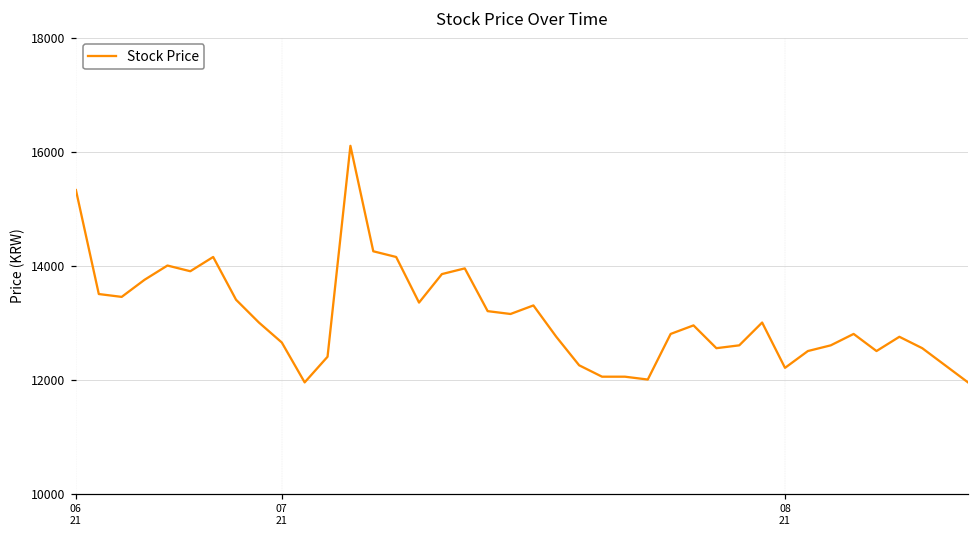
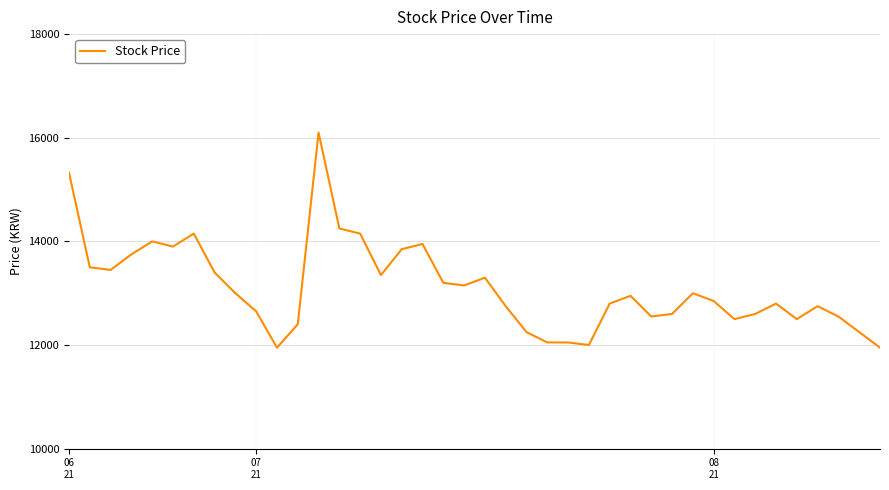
  {
    "06 21": 15300,
    "07 21": 12700,
-   "08 21": 12200
+   "08 21": 12900
  }
